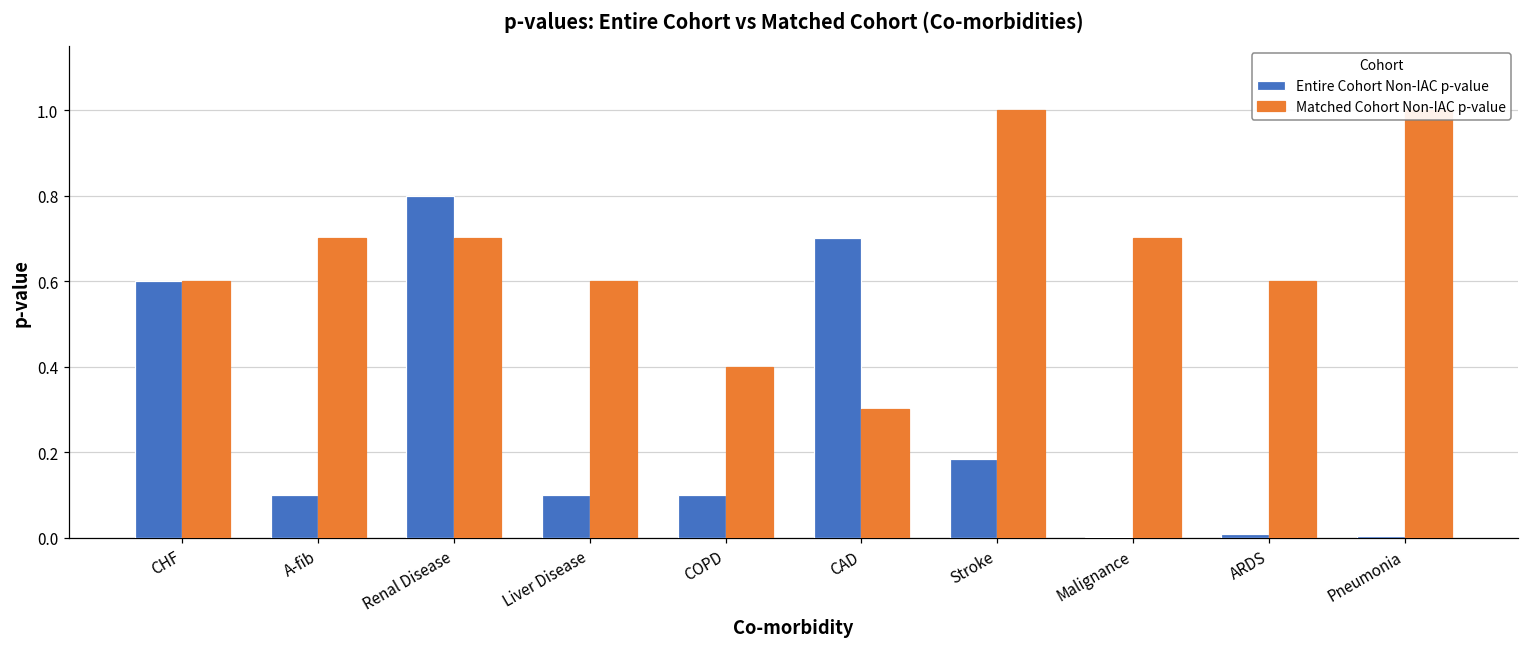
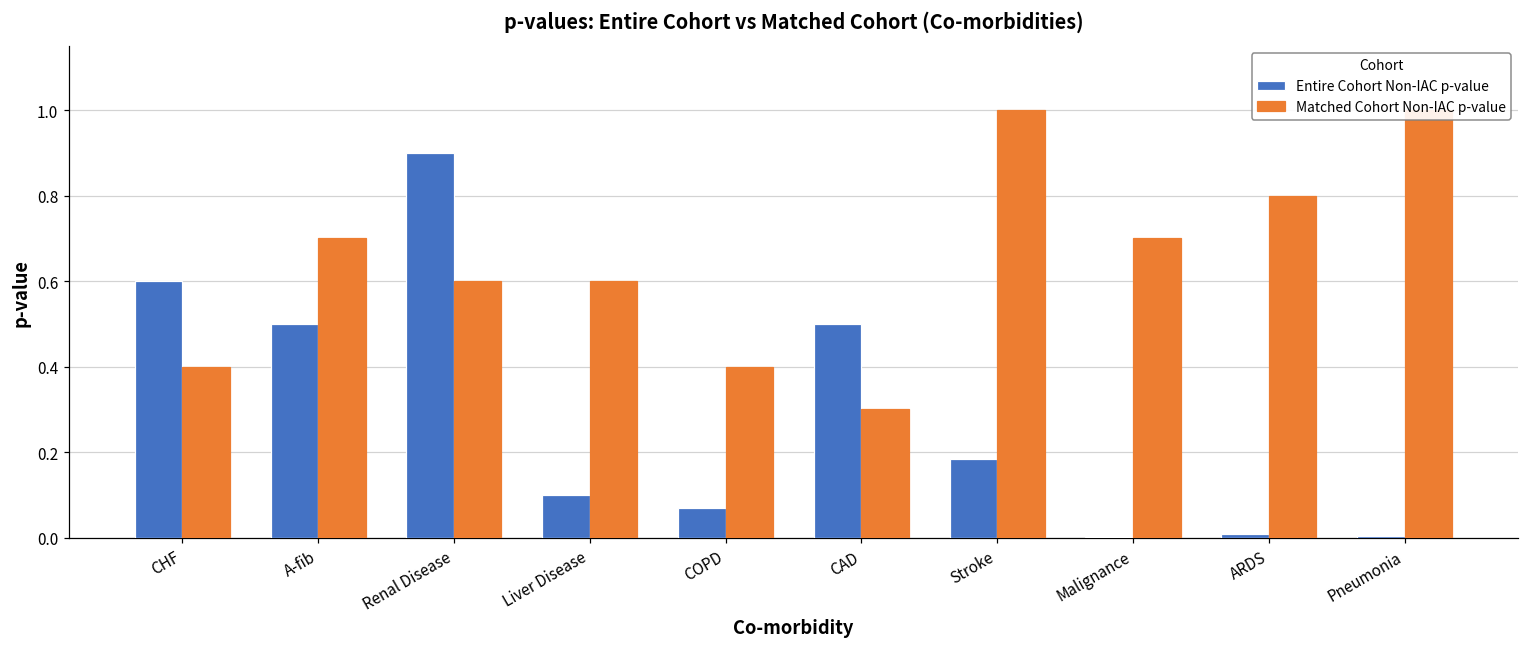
  {
    "Entire Cohort Non-IAC p-value": {
      "CHF": 0.60,
-     "A-fib": 0.1,
-     "Renal Disease": 0.8,
+     "A-fib": 0.5,
+     "Renal Disease": 0.9,
      "Liver Disease": 0.10,
-     "COPD": 0.10,
-     "CAD": 0.7,
+     "COPD": 0.07,
+     "CAD": 0.5,
      "Stroke": 0.18,
      "ARDS": 0.01
    },
    "Matched Cohort Non-IAC p-value": {
-     "CHF": 0.6,
+     "CHF": 0.4,
      "A-fib": 0.7,
-     "Renal Disease": 0.7,
+     "Renal Disease": 0.6,
      "Liver Disease": 0.6,
      "COPD": 0.4,
      "CAD": 0.3,
      "Stroke": 1.0,
      "Malignance": 0.7,
-     "ARDS": 0.6
+     "ARDS": 0.8
    }
  }
